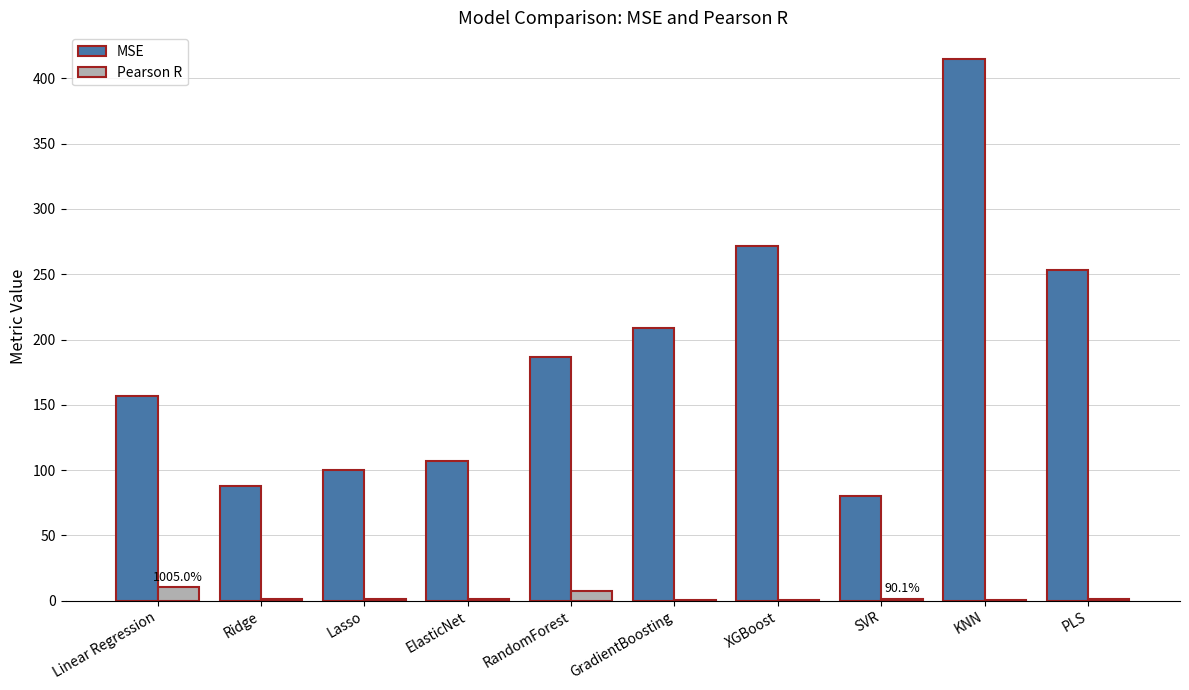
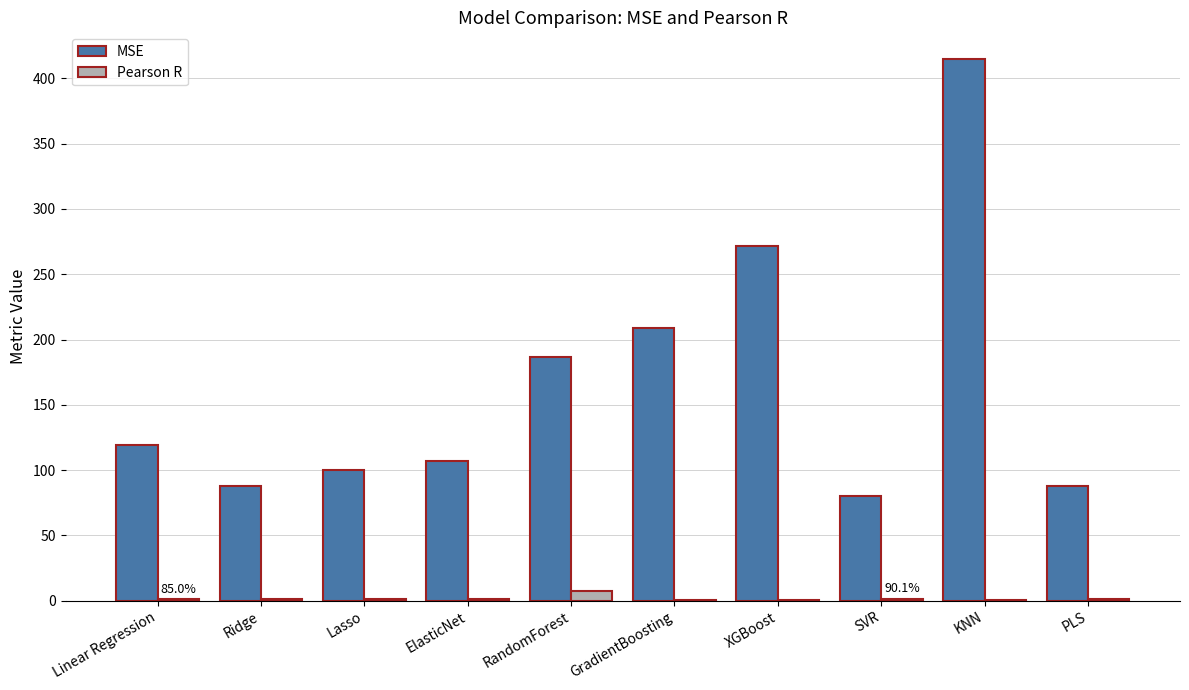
  {
    "MSE": {
-     "Linear Regression": "157",
+     "Linear Regression": "119",
      "Ridge": "88",
      "Lasso": "100",
      "ElasticNet": "107",
      "RandomForest": "187",
      "GradientBoosting": "209",
      "XGBoost": "271",
      "SVR": "80",
      "KNN": "415",
-     "PLS": "254"
+     "PLS": "88"
    },
    "Pearson R": {
-     "Linear Regression": "1005.0%",
+     "Linear Regression": "85.0%",
      "SVR": "90.1%"
    }
  }
